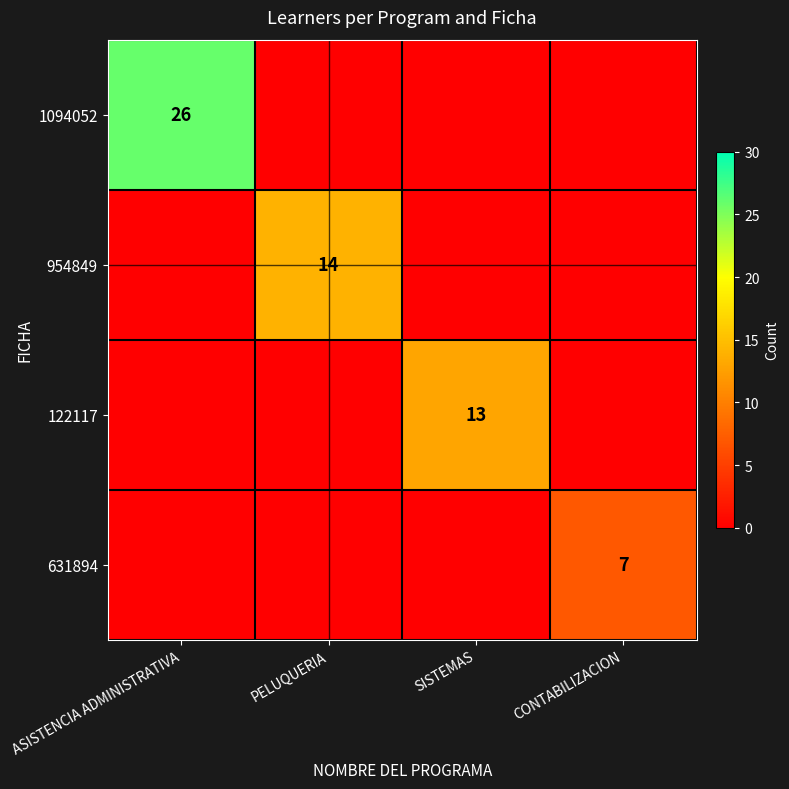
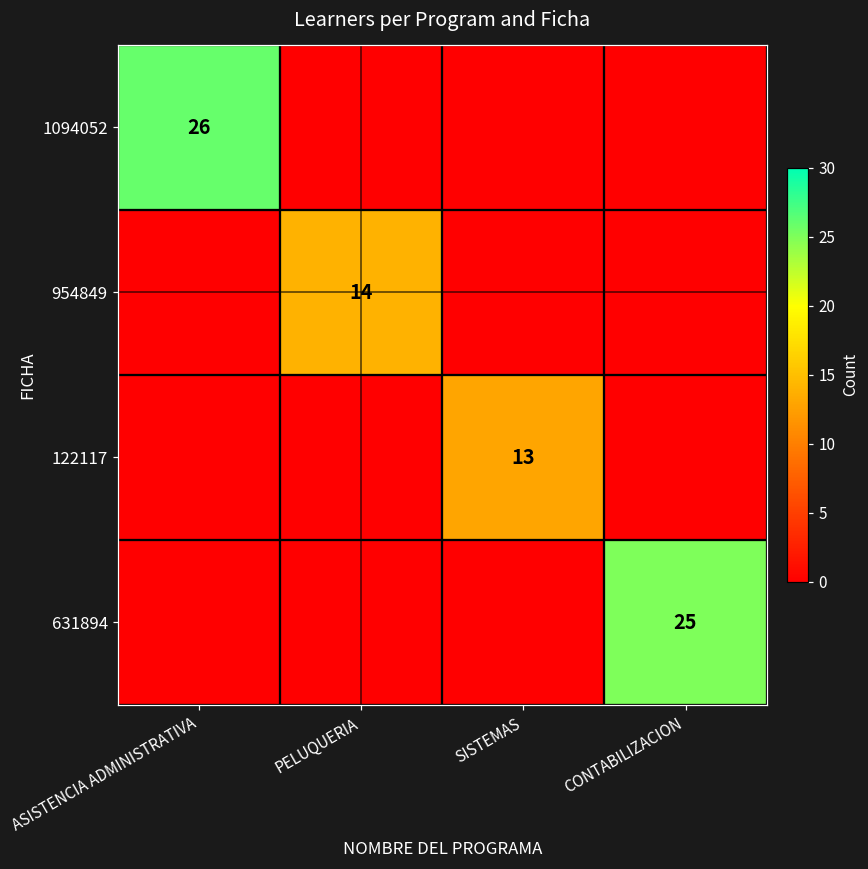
  {
    "1094052": {
      "ASISTENCIA ADMINISTRATIVA": 26
    },
    "954849": {
      "PELUQUERIA": 14
    },
    "122117": {
      "SISTEMAS": 13
    },
    "631894": {
-     "CONTABILIZACION": 7
+     "CONTABILIZACION": 25
    }
  }
